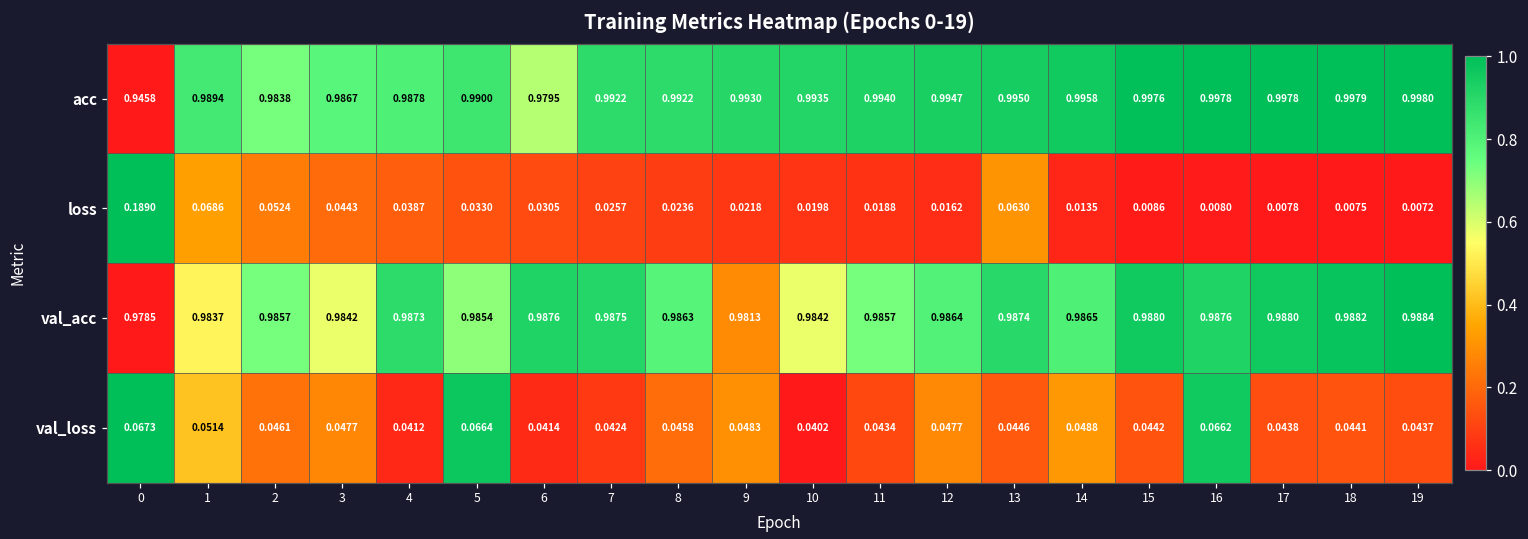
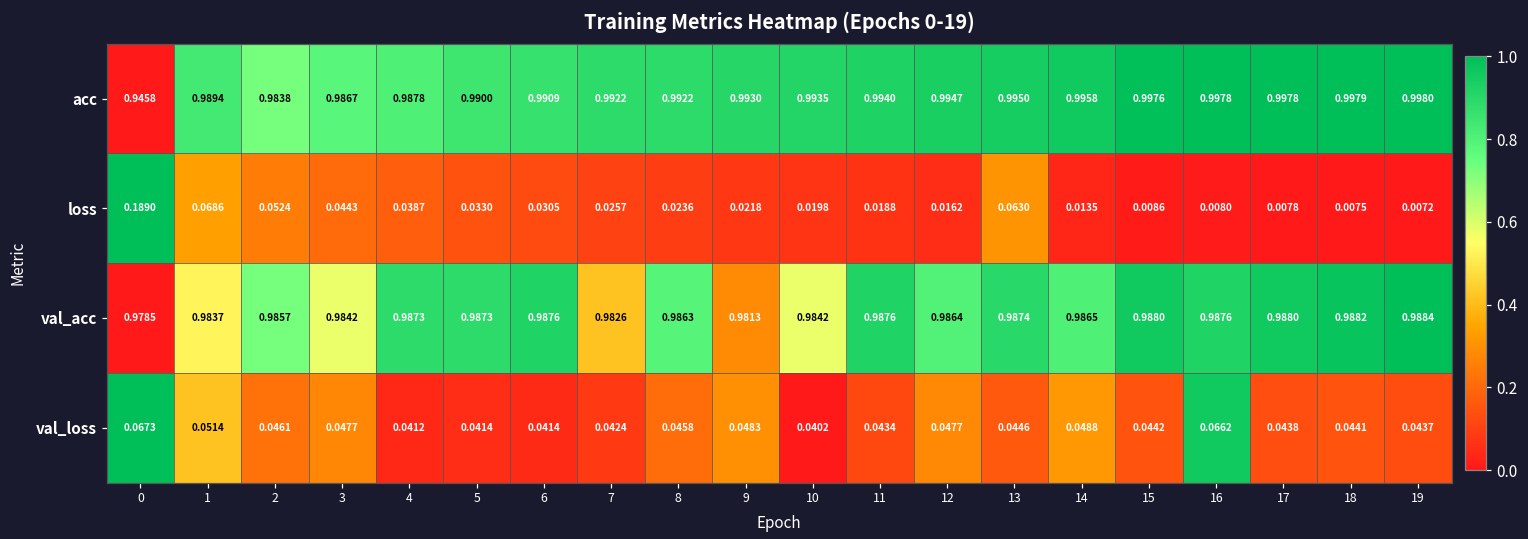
  {
    "acc": {
      "0": 0.9458,
      "1": 0.9894,
      "2": 0.9838,
      "3": 0.9867,
      "4": 0.9878,
      "5": 0.9900,
-     "6": 0.9795,
+     "6": 0.9909,
      "7": 0.9922,
      "8": 0.9922,
      "9": 0.9930,
      "10": 0.9935,
      "11": 0.9940,
      "12": 0.9947,
      "13": 0.9950,
      "14": 0.9958,
      "15": 0.9976,
      "16": 0.9978,
      "17": 0.9978,
      "18": 0.9979,
      "19": 0.9980
    },
    "loss": {
      "0": 0.1890,
      "1": 0.0686,
      "2": 0.0524,
      "3": 0.0443,
      "4": 0.0387,
      "5": 0.0330,
      "6": 0.0305,
      "7": 0.0257,
      "8": 0.0236,
      "9": 0.0218,
      "10": 0.0198,
      "11": 0.0188,
      "12": 0.0162,
      "13": 0.0630,
      "14": 0.0135,
      "15": 0.0086,
      "16": 0.0080,
      "17": 0.0078,
      "18": 0.0075,
      "19": 0.0072
    },
    "val_acc": {
      "0": 0.9785,
      "1": 0.9837,
      "2": 0.9857,
      "3": 0.9842,
      "4": 0.9873,
-     "5": 0.9854,
+     "5": 0.9873,
      "6": 0.9876,
-     "7": 0.9875,
+     "7": 0.9826,
      "8": 0.9863,
      "9": 0.9813,
      "10": 0.9842,
-     "11": 0.9857,
+     "11": 0.9876,
      "12": 0.9864,
      "13": 0.9874,
      "14": 0.9865,
      "15": 0.9880,
      "16": 0.9876,
      "17": 0.9880,
      "18": 0.9882,
      "19": 0.9884
    },
    "val_loss": {
      "0": 0.0673,
      "1": 0.0514,
      "2": 0.0461,
      "3": 0.0477,
      "4": 0.0412,
-     "5": 0.0664,
+     "5": 0.0414,
      "6": 0.0414,
      "7": 0.0424,
      "8": 0.0458,
      "9": 0.0483,
      "10": 0.0402,
      "11": 0.0434,
      "12": 0.0477,
      "13": 0.0446,
      "14": 0.0488,
      "15": 0.0442,
      "16": 0.0662,
      "17": 0.0438,
      "18": 0.0441,
      "19": 0.0437
    }
  }
